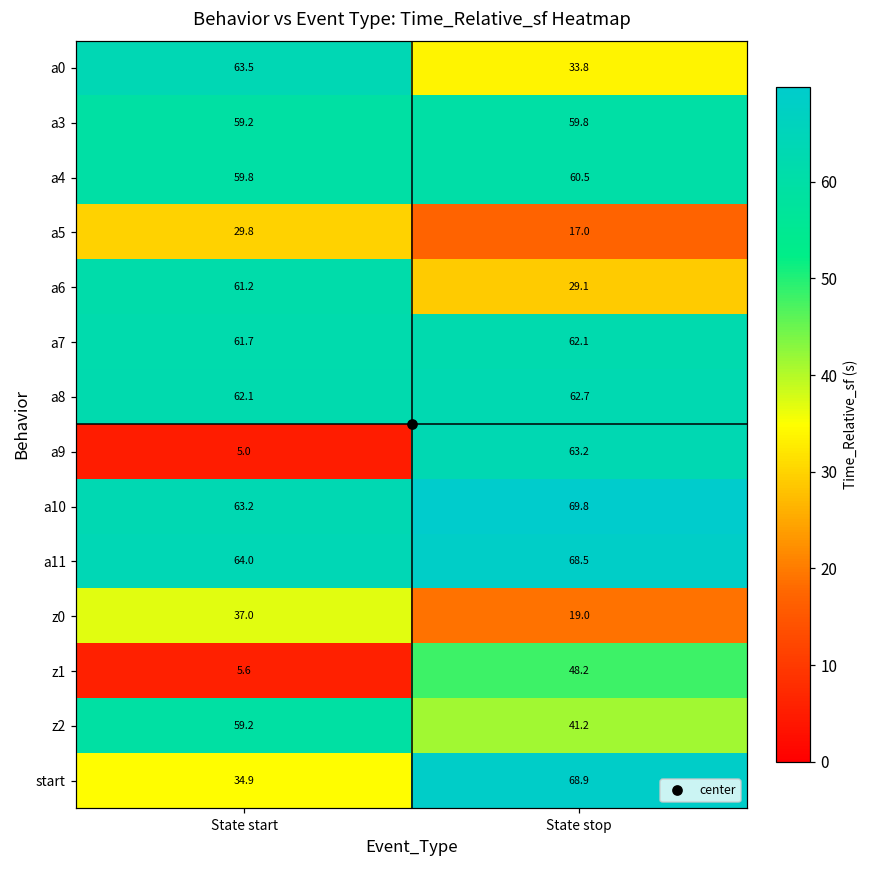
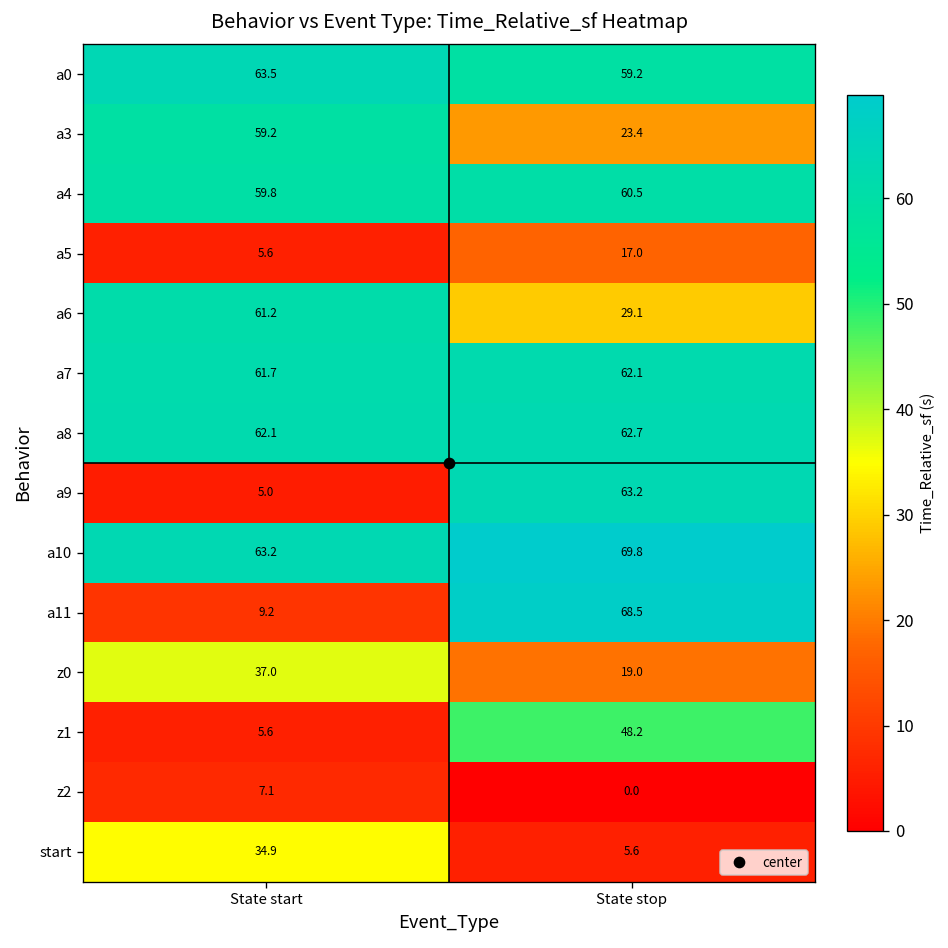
  {
    "a0": {
      "State start": 63.5,
-     "State stop": 33.8
+     "State stop": 59.2
    },
    "a3": {
      "State start": 59.2,
-     "State stop": 59.8
+     "State stop": 23.4
    },
    "a4": {
      "State start": 59.8,
      "State stop": 60.5
    },
    "a5": {
-     "State start": 29.8,
+     "State start": 5.6,
      "State stop": 17.0
    },
    "a6": {
      "State start": 61.2,
      "State stop": 29.1
    },
    "a7": {
      "State start": 61.7,
      "State stop": 62.1
    },
    "a8": {
      "State start": 62.1,
      "State stop": 62.7
    },
    "a9": {
      "State start": 5.0,
      "State stop": 63.2
    },
    "a10": {
      "State start": 63.2,
      "State stop": 69.8
    },
    "a11": {
-     "State start": 64.0,
+     "State start": 9.2,
      "State stop": 68.5
    },
    "z0": {
      "State start": 37.0,
      "State stop": 19.0
    },
    "z1": {
      "State start": 5.6,
      "State stop": 48.2
    },
    "z2": {
-     "State start": 59.2,
-     "State stop": 41.2
+     "State start": 7.1,
+     "State stop": 0.0
    },
    "start": {
      "State start": 34.9,
-     "State stop": 68.9
+     "State stop": 5.6
    }
  }
